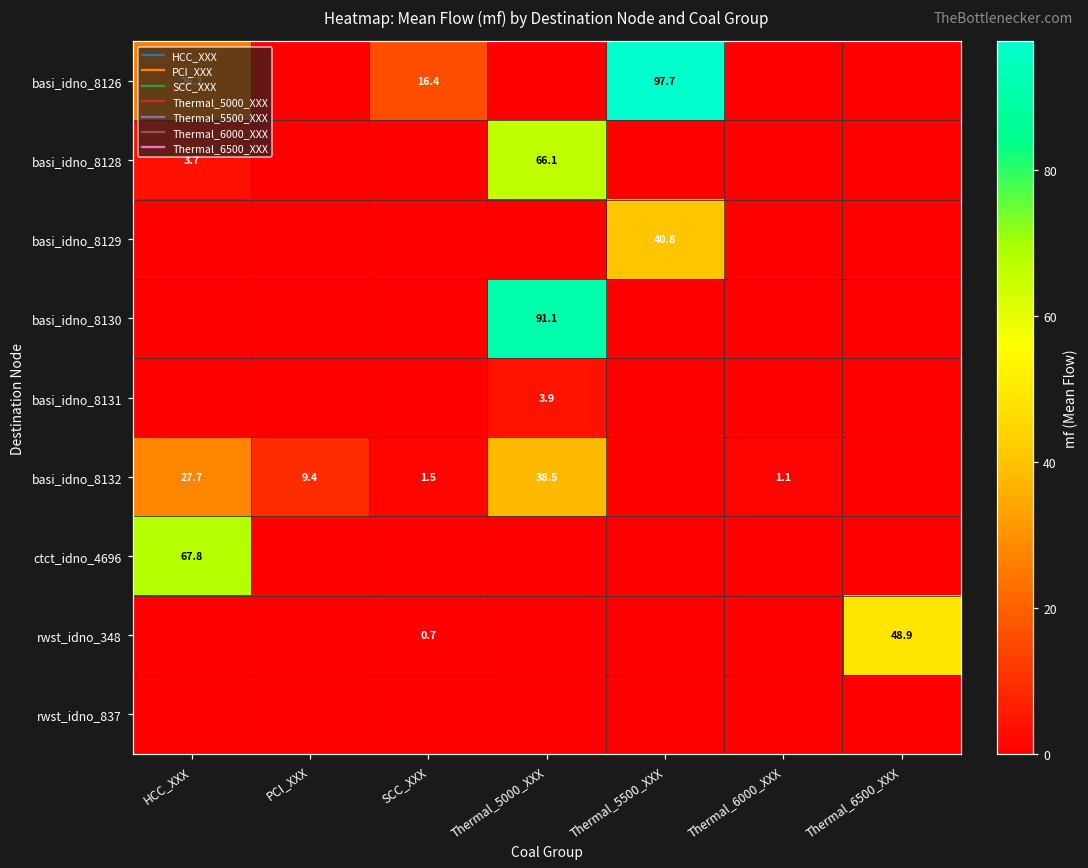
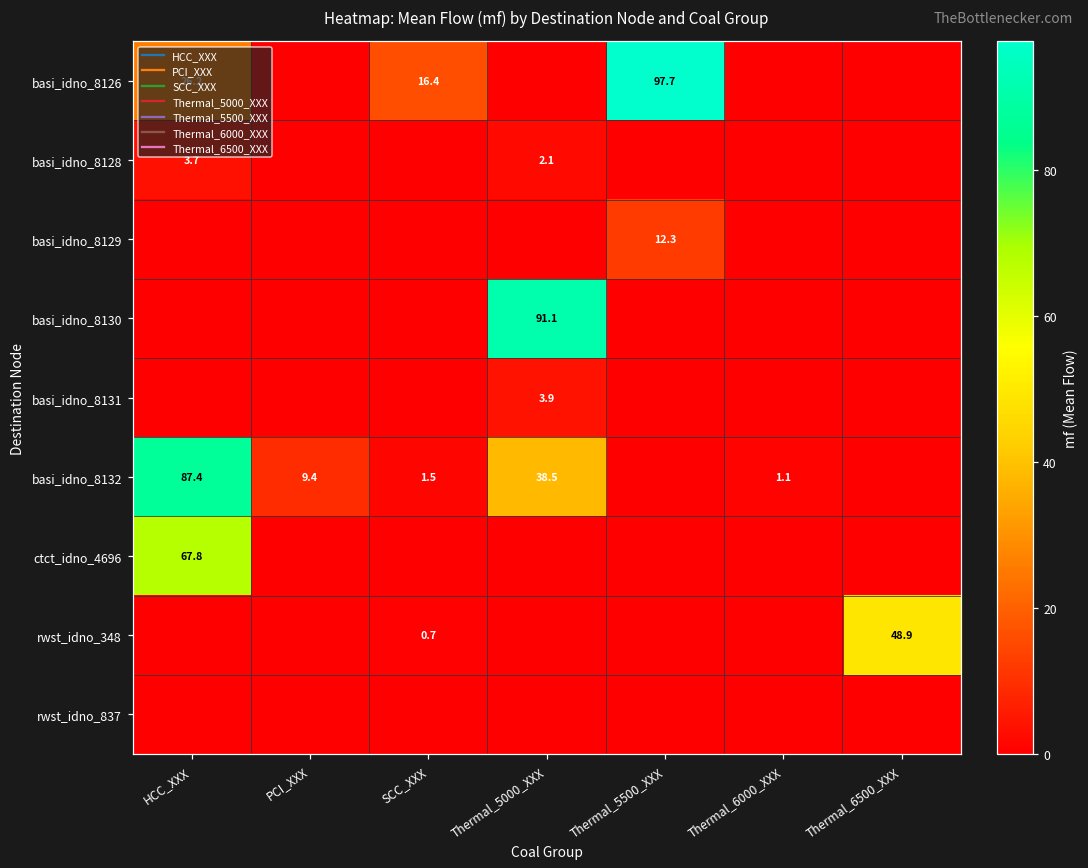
  {
    "basi_idno_8126": {
      "SCC_XXX": 16.4,
      "Thermal_5500_XXX": 97.7
    },
    "basi_idno_8128": {
-     "Thermal_5000_XXX": 66.1
+     "Thermal_5000_XXX": 2.1
    },
    "basi_idno_8129": {
-     "Thermal_5500_XXX": 40.8
+     "Thermal_5500_XXX": 12.3
    },
    "basi_idno_8130": {
      "Thermal_5000_XXX": 91.1
    },
    "basi_idno_8131": {
      "Thermal_5000_XXX": 3.9
    },
    "basi_idno_8132": {
-     "HCC_XXX": 27.7,
+     "HCC_XXX": 87.4,
      "PCI_XXX": 9.4,
      "SCC_XXX": 1.5,
      "Thermal_5000_XXX": 38.5,
      "Thermal_6000_XXX": 1.1
    },
    "ctct_idno_4696": {
      "HCC_XXX": 67.8
    },
    "rwst_idno_348": {
      "SCC_XXX": 0.7,
      "Thermal_6500_XXX": 48.9
    }
  }
